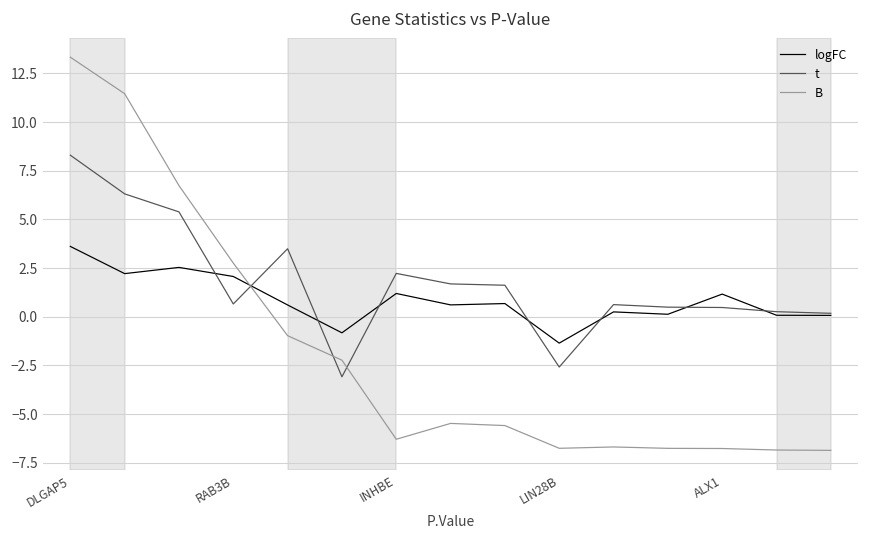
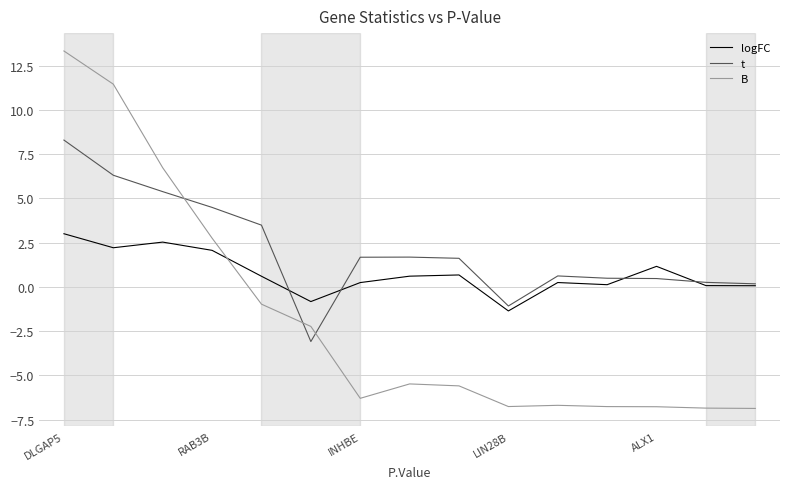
  {
    "logFC": {
-     "DLGAP5": 3.6,
+     "DLGAP5": 3.0,
      "RAB3B": 2.1,
-     "INHBE": 1.2,
+     "INHBE": 0.2,
      "LIN28B": -1.4,
      "ALX1": 1.2
    },
    "t": {
      "DLGAP5": 8.3,
-     "RAB3B": 0.7,
-     "INHBE": 2.2,
-     "LIN28B": -2.6,
+     "RAB3B": 4.5,
+     "INHBE": 1.7,
+     "LIN28B": -1.1,
      "ALX1": 0.5
    },
    "B": {
      "DLGAP5": 13.3,
      "RAB3B": 2.8,
      "INHBE": -6.3,
      "LIN28B": -6.8,
      "ALX1": -6.8
    }
  }
